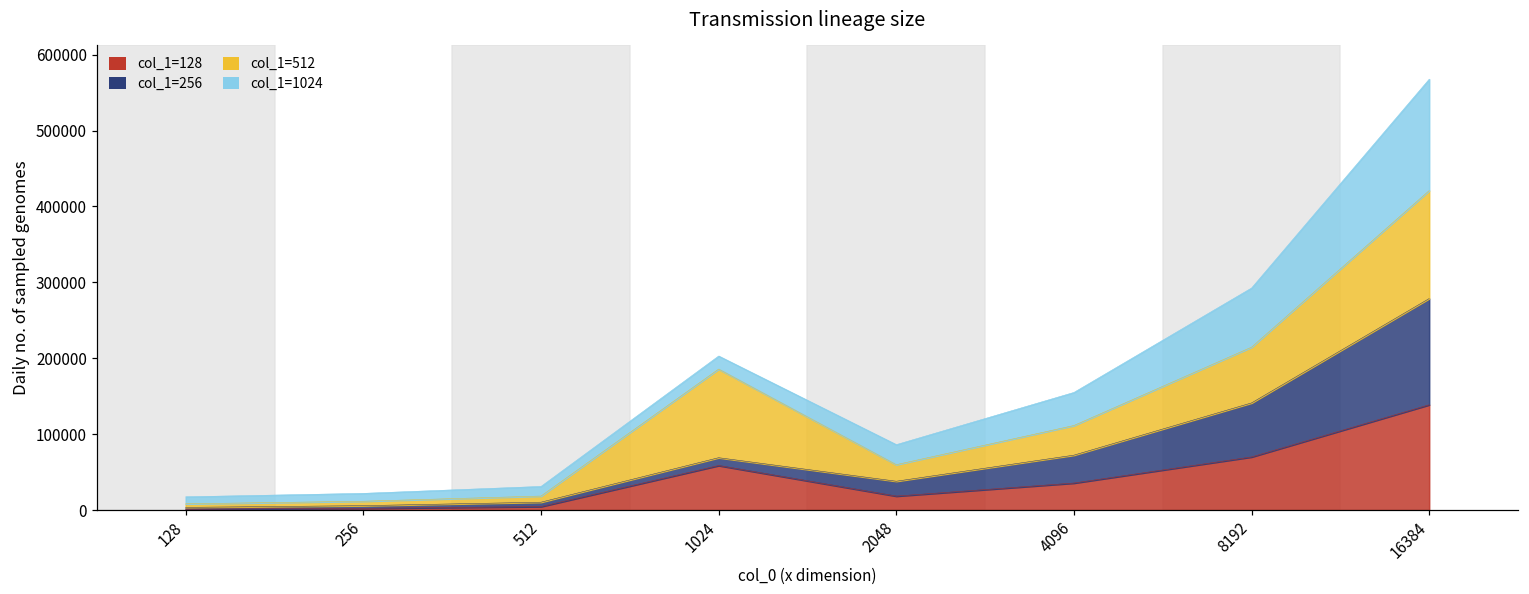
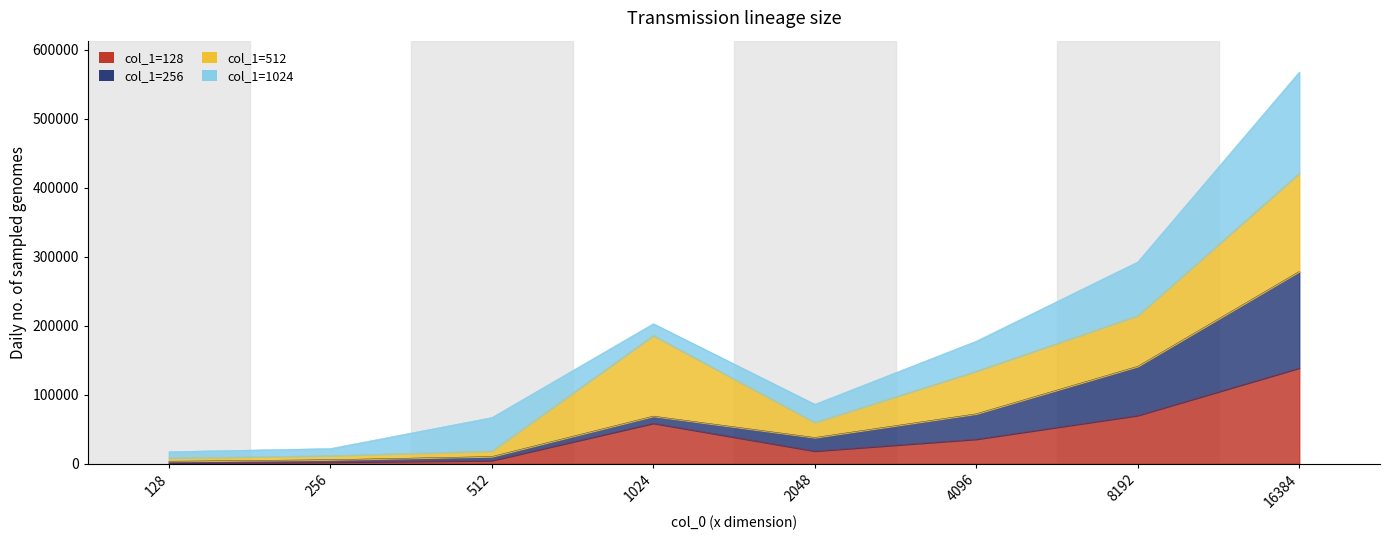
  {
    "col_1=128": {
      "512": 0,
      "1024": 60000,
      "2048": 20000,
      "4096": 40000,
      "8192": 70000,
      "16384": 140000
    },
    "col_1=256": {
      "512": 10000,
      "1024": 10000,
      "2048": 20000,
      "4096": 40000,
      "8192": 70000,
      "16384": 140000
    },
    "col_1=512": {
      "128": 0,
      "256": 10000,
      "512": 10000,
      "1024": 120000,
      "2048": 20000,
-     "4096": 40000,
+     "4096": 60000,
      "8192": 70000,
      "16384": 140000
    },
    "col_1=1024": {
      "128": 10000,
      "256": 10000,
-     "512": 10000,
+     "512": 50000,
      "1024": 20000,
      "2048": 30000,
      "4096": 40000,
      "8192": 80000,
      "16384": 150000
    }
  }
